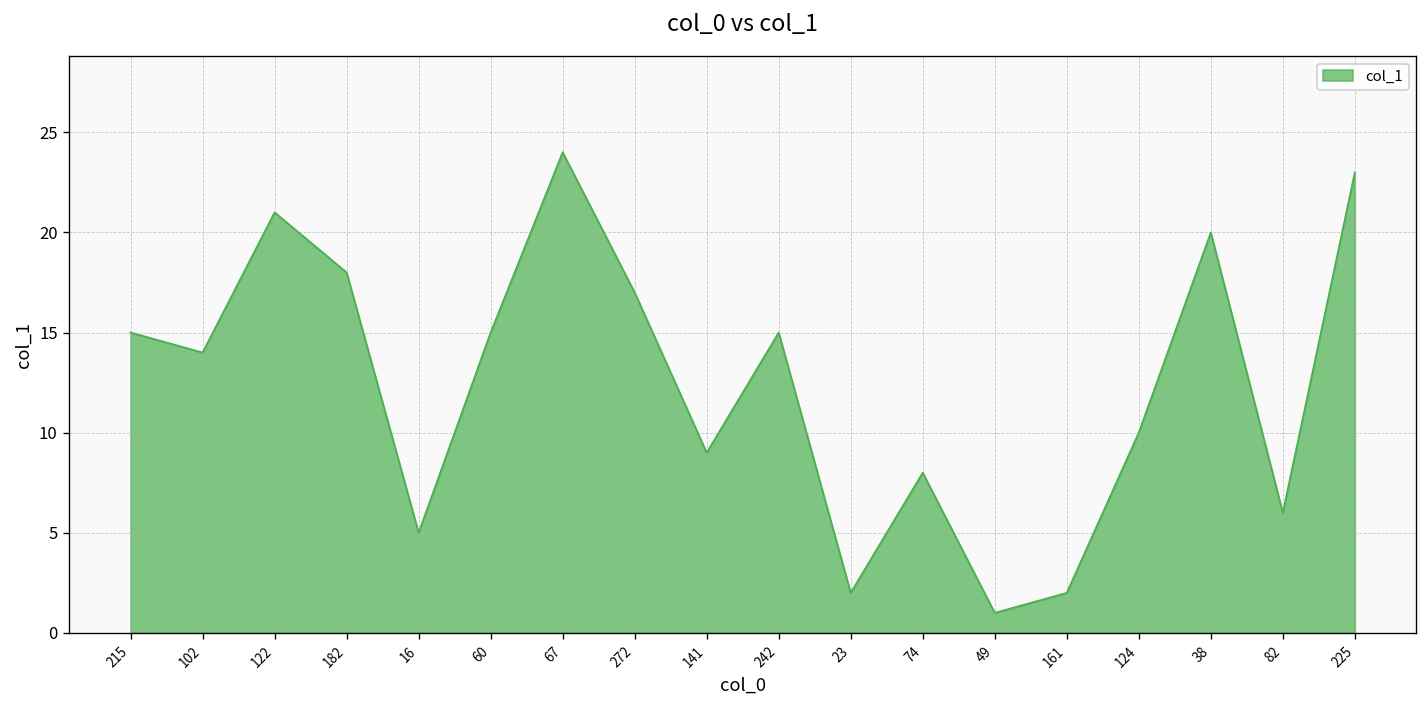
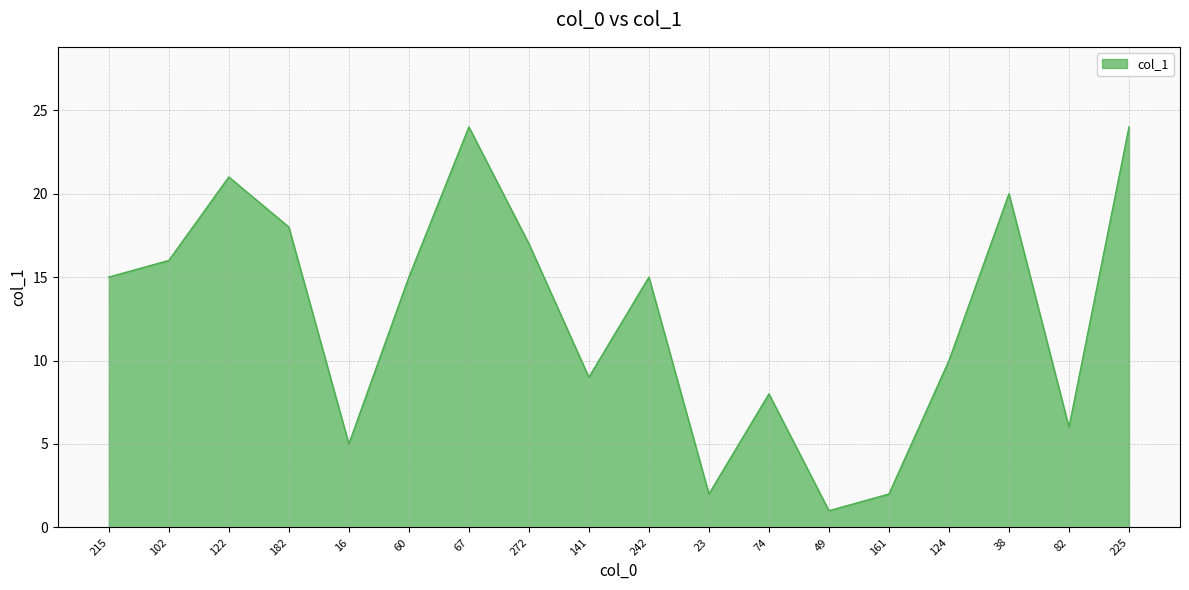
  {
    "215": 15,
-   "102": 14,
+   "102": 16,
    "122": 21,
    "182": 18,
    "16": 5,
    "60": 15,
    "67": 24,
    "272": 17,
    "141": 9,
    "242": 15,
    "23": 2,
    "74": 8,
    "49": 1,
    "161": 2,
    "124": 10,
    "38": 20,
    "82": 6,
-   "225": 23
+   "225": 24
  }
